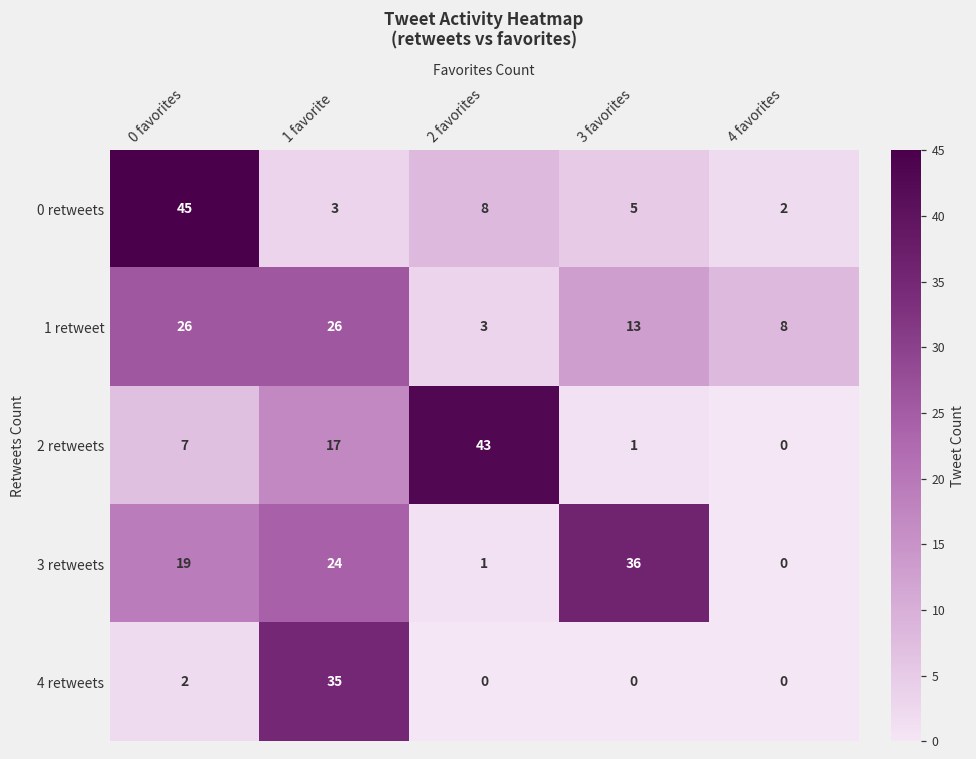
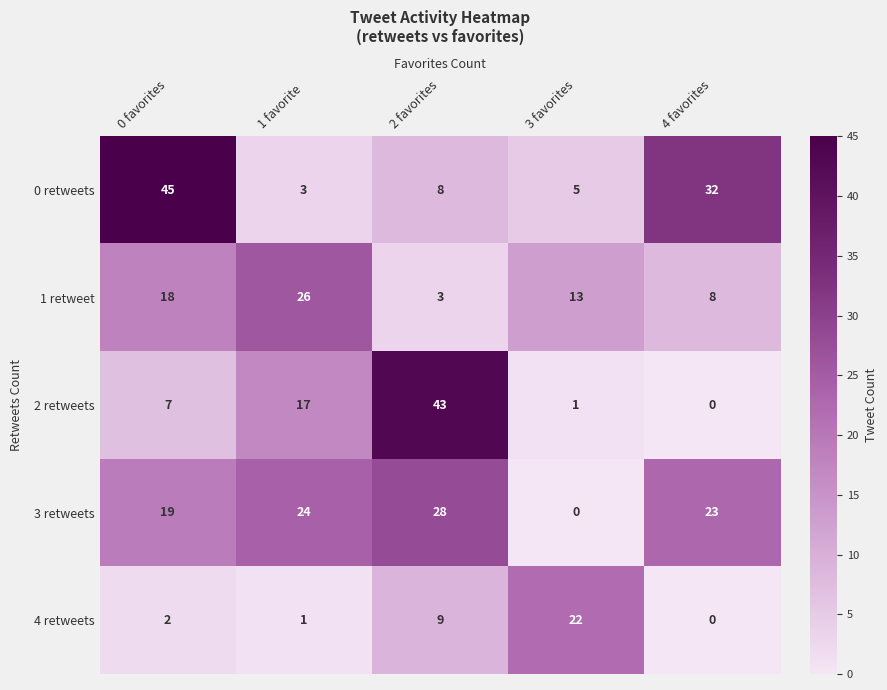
  {
    "0 retweets": {
      "0 favorites": 45,
      "1 favorite": 3,
      "2 favorites": 8,
      "3 favorites": 5,
-     "4 favorites": 2
+     "4 favorites": 32
    },
    "1 retweet": {
-     "0 favorites": 26,
+     "0 favorites": 18,
      "1 favorite": 26,
      "2 favorites": 3,
      "3 favorites": 13,
      "4 favorites": 8
    },
    "2 retweets": {
      "0 favorites": 7,
      "1 favorite": 17,
      "2 favorites": 43,
      "3 favorites": 1,
      "4 favorites": 0
    },
    "3 retweets": {
      "0 favorites": 19,
      "1 favorite": 24,
-     "2 favorites": 1,
-     "3 favorites": 36,
-     "4 favorites": 0
+     "2 favorites": 28,
+     "3 favorites": 0,
+     "4 favorites": 23
    },
    "4 retweets": {
      "0 favorites": 2,
-     "1 favorite": 35,
-     "2 favorites": 0,
-     "3 favorites": 0,
+     "1 favorite": 1,
+     "2 favorites": 9,
+     "3 favorites": 22,
      "4 favorites": 0
    }
  }
